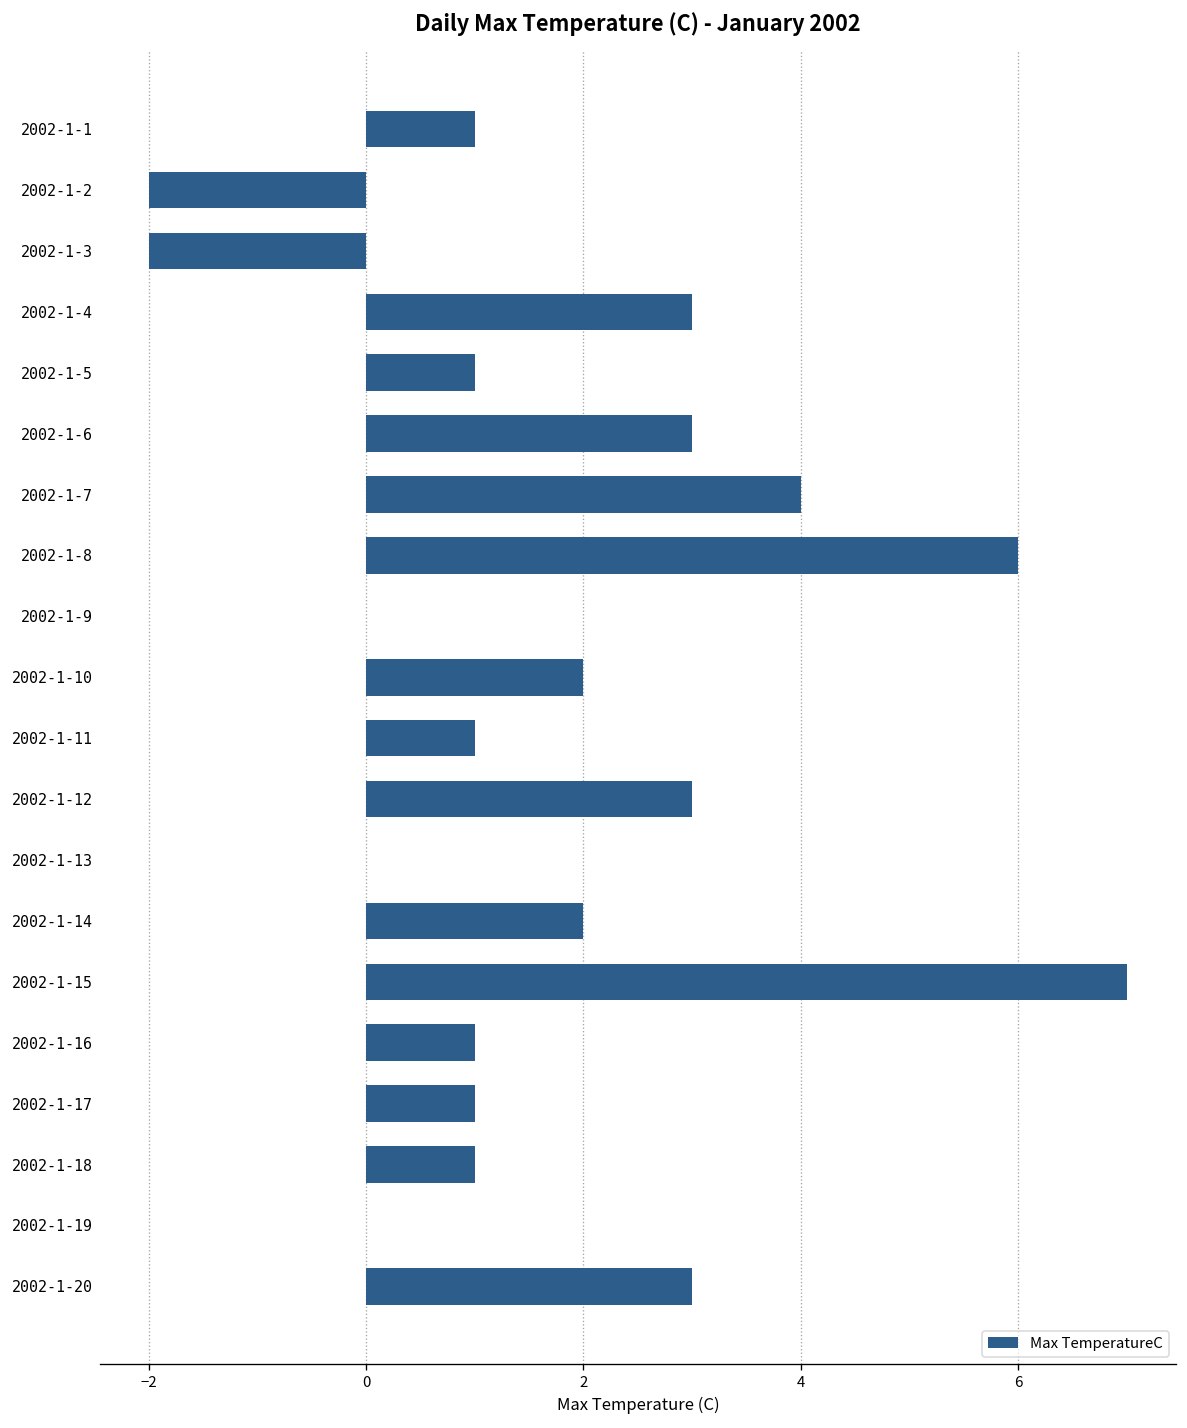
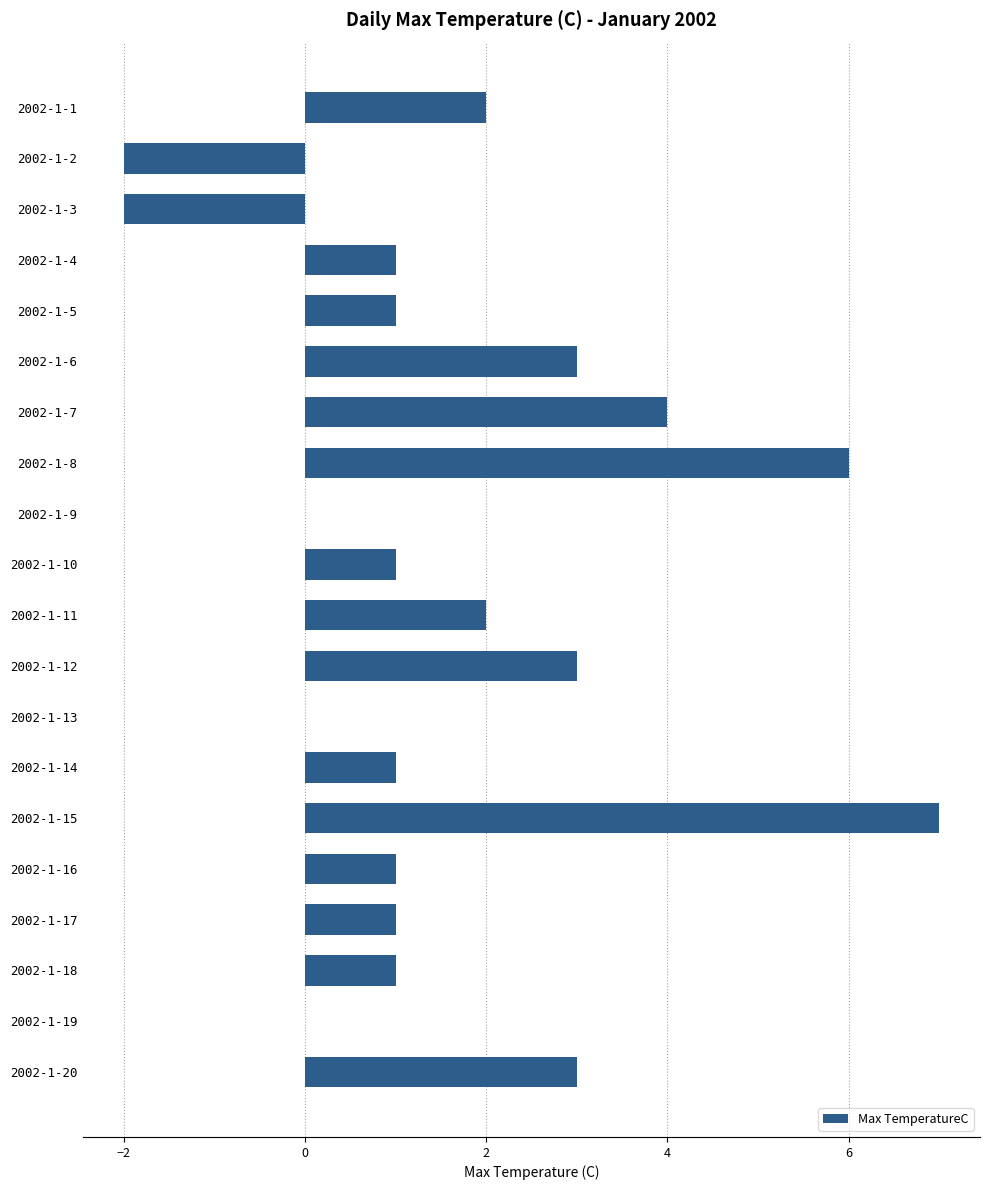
  {
-   "2002-1-1": 1,
+   "2002-1-1": 2,
    "2002-1-2": -2,
    "2002-1-3": -2,
-   "2002-1-4": 3,
+   "2002-1-4": 1,
    "2002-1-5": 1,
    "2002-1-6": 3,
    "2002-1-7": 4,
    "2002-1-8": 6,
    "2002-1-9": 0,
-   "2002-1-10": 2,
-   "2002-1-11": 1,
+   "2002-1-10": 1,
+   "2002-1-11": 2,
    "2002-1-12": 3,
    "2002-1-13": 0,
-   "2002-1-14": 2,
+   "2002-1-14": 1,
    "2002-1-15": 7,
    "2002-1-16": 1,
    "2002-1-17": 1,
    "2002-1-18": 1,
    "2002-1-19": 0,
    "2002-1-20": 3
  }
